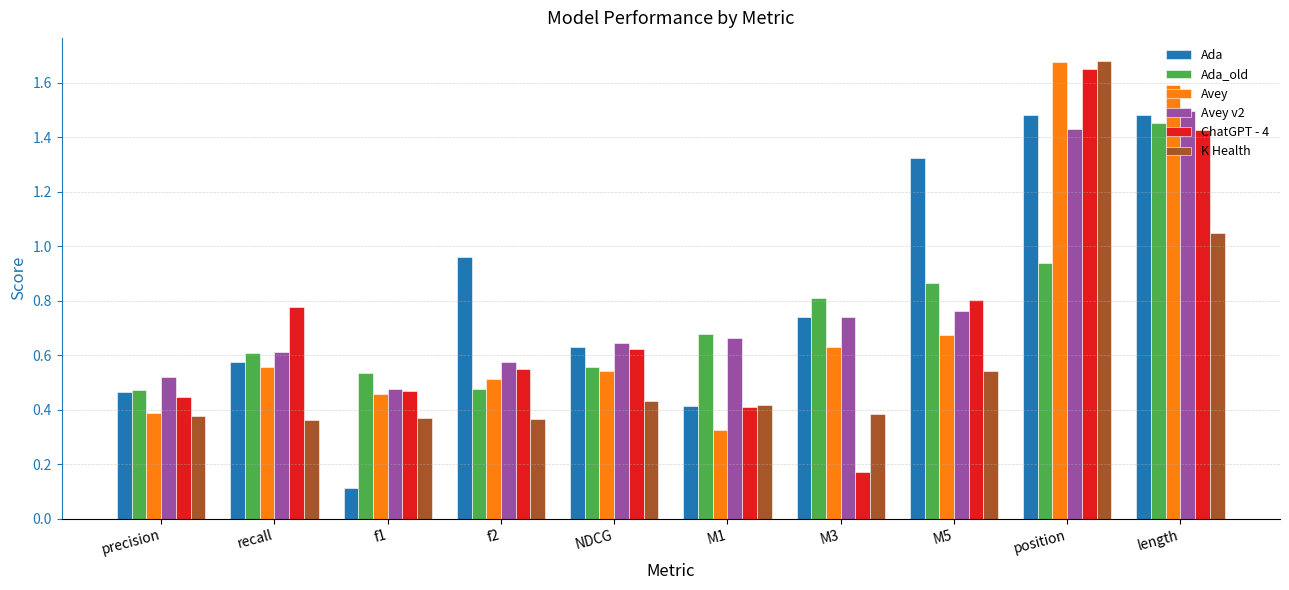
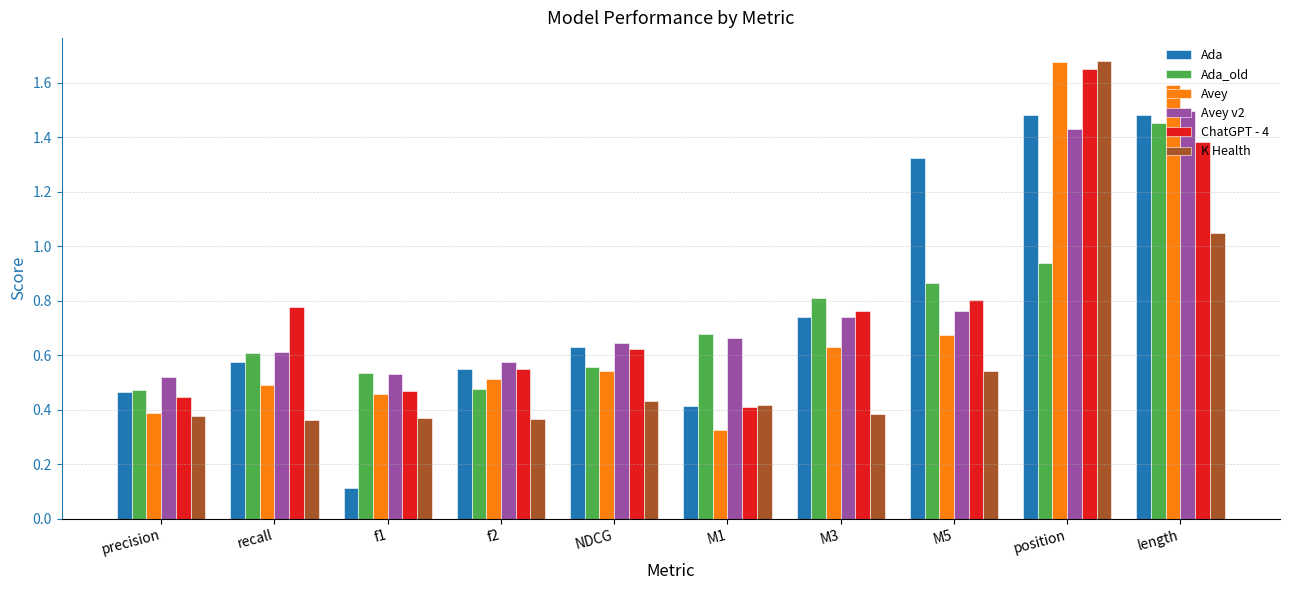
  {
    "Ada": {
      "precision": 0.47,
      "recall": 0.58,
      "f1": 0.11,
-     "f2": 0.96,
+     "f2": 0.55,
      "NDCG": 0.63,
      "M1": 0.41,
      "M3": 0.74,
      "M5": 1.33,
      "position": 1.48,
      "length": 1.48
    },
    "Ada_old": {
      "precision": 0.47,
      "recall": 0.61,
      "f1": 0.53,
      "f2": 0.48,
      "NDCG": 0.56,
      "M1": 0.68,
      "M3": 0.81,
      "M5": 0.87,
      "position": 0.94,
      "length": 1.45
    },
    "Avey": {
      "precision": 0.39,
-     "recall": 0.56,
+     "recall": 0.49,
      "f1": 0.46,
      "f2": 0.51,
      "NDCG": 0.54,
      "M1": 0.33,
      "M3": 0.63,
      "M5": 0.67,
      "position": 1.68,
      "length": 1.59
    },
    "Avey v2": {
      "precision": 0.52,
      "recall": 0.61,
-     "f1": 0.48,
+     "f1": 0.53,
      "f2": 0.58,
      "NDCG": 0.64,
      "M1": 0.66,
      "M3": 0.74,
      "M5": 0.76,
      "position": 1.43,
      "length": 1.49
    },
    "ChatGPT - 4": {
      "precision": 0.45,
      "recall": 0.78,
      "f1": 0.47,
      "f2": 0.55,
      "NDCG": 0.62,
      "M1": 0.41,
-     "M3": 0.17,
+     "M3": 0.76,
      "M5": 0.80,
      "position": 1.65,
-     "length": 1.43
+     "length": 1.38
    },
    "K Health": {
      "precision": 0.38,
      "recall": 0.36,
      "f1": 0.37,
      "f2": 0.37,
      "NDCG": 0.43,
      "M1": 0.42,
      "M3": 0.38,
      "M5": 0.54,
      "position": 1.68,
      "length": 1.05
    }
  }
